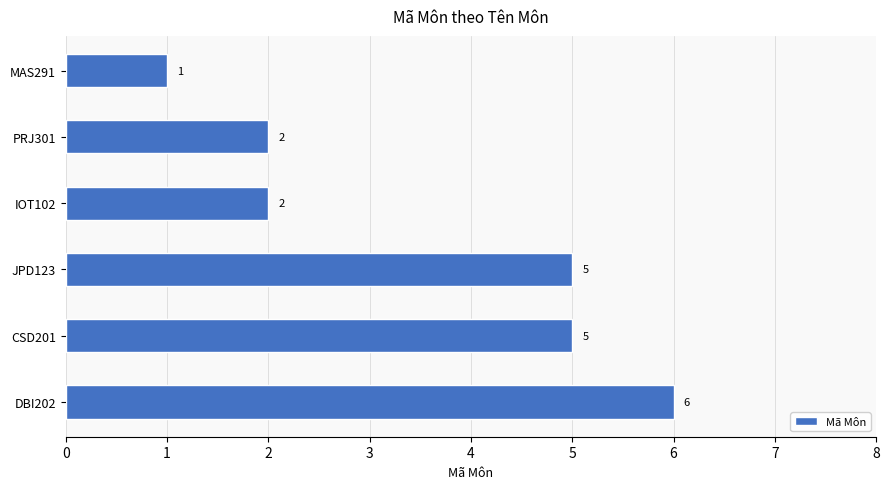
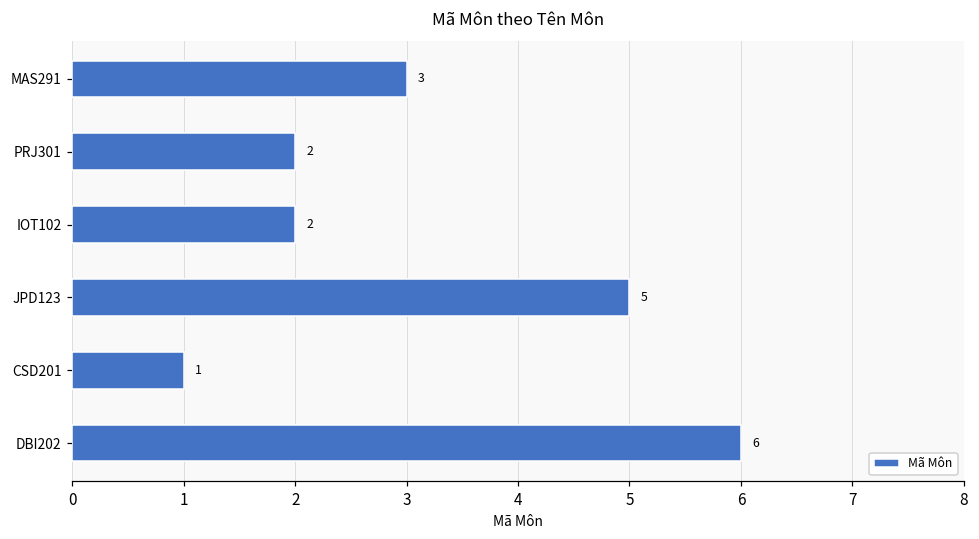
  {
-   "MAS291": 1,
+   "MAS291": 3,
    "PRJ301": 2,
    "IOT102": 2,
    "JPD123": 5,
-   "CSD201": 5,
+   "CSD201": 1,
    "DBI202": 6
  }
